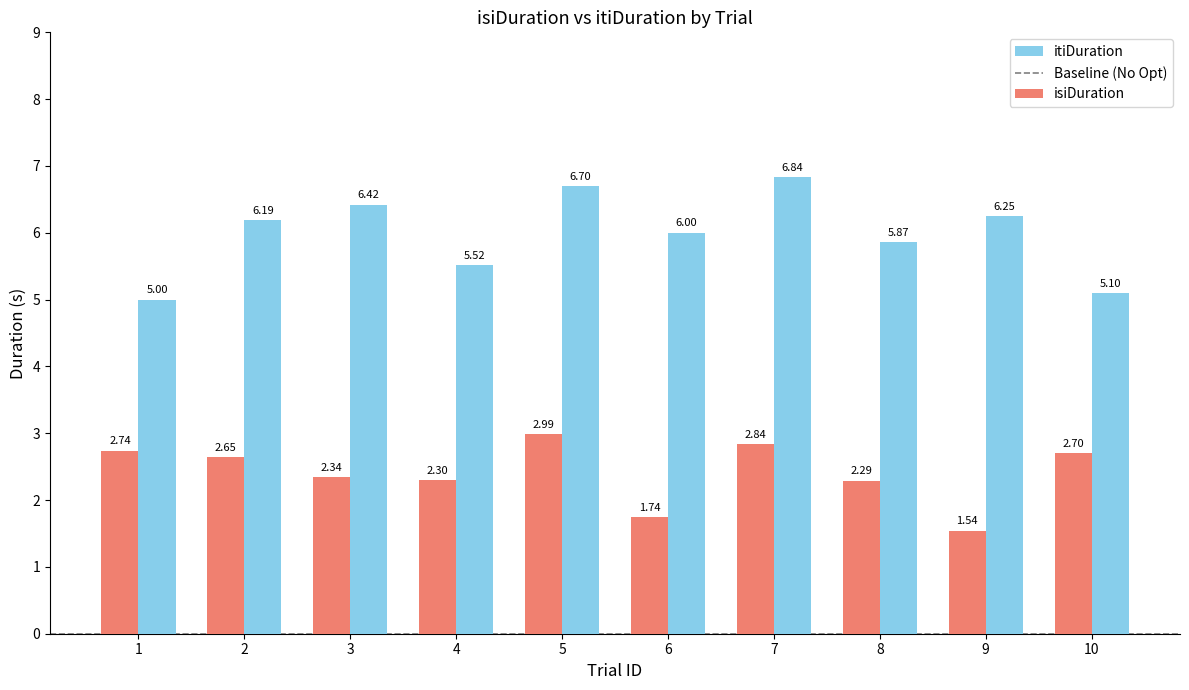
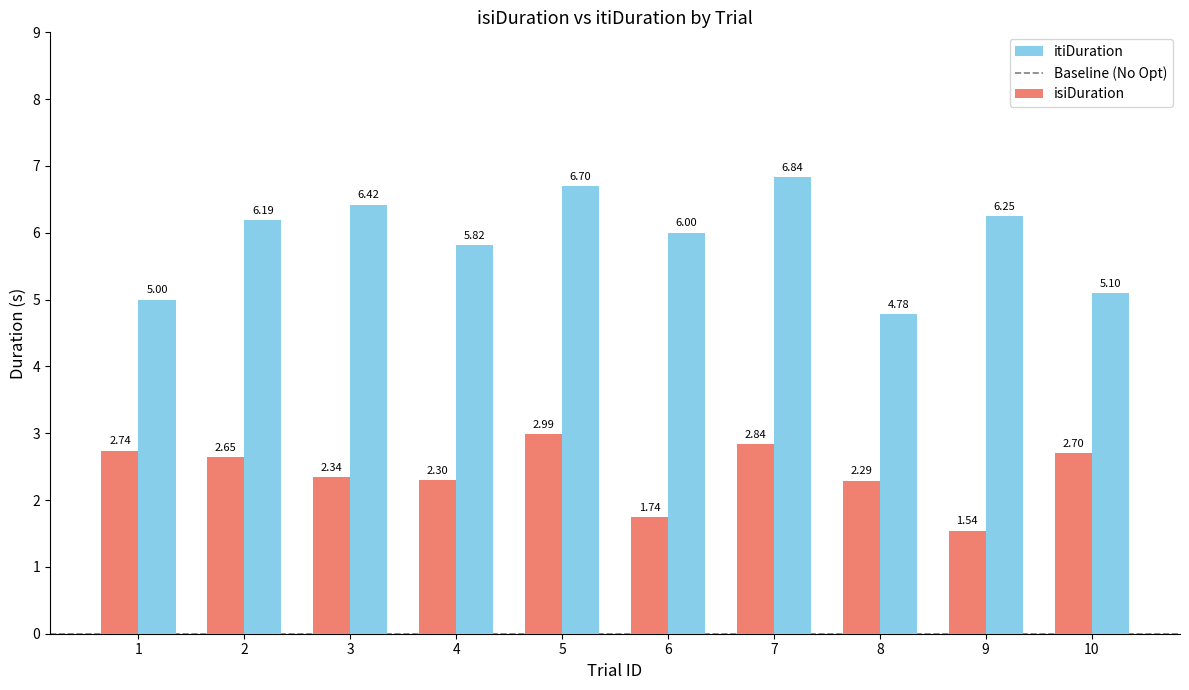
  {
    "isiDuration": {
      "1": 2.74,
      "2": 2.65,
      "3": 2.34,
      "4": 2.30,
      "5": 2.99,
      "6": 1.74,
      "7": 2.84,
      "8": 2.29,
      "9": 1.54,
      "10": 2.70
    },
    "itiDuration": {
      "1": 5.00,
      "2": 6.19,
      "3": 6.42,
-     "4": 5.52,
+     "4": 5.82,
      "5": 6.70,
      "6": 6.00,
      "7": 6.84,
-     "8": 5.87,
+     "8": 4.78,
      "9": 6.25,
      "10": 5.10
    }
  }
